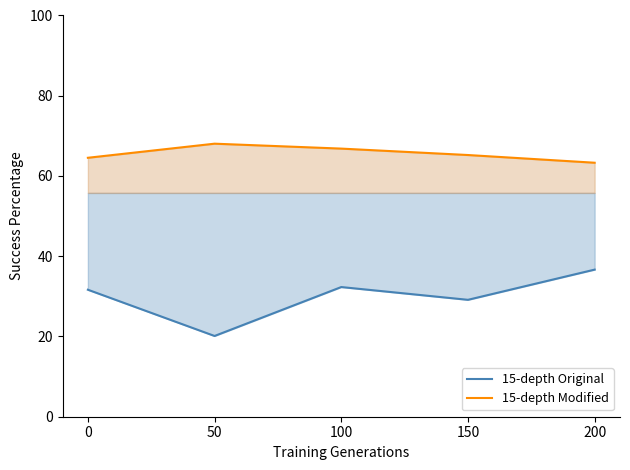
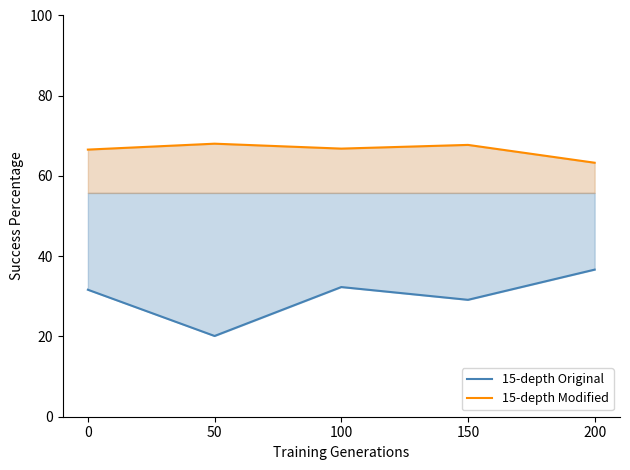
  {
    "15-depth Modified": {
-     "0": 65,
+     "0": 67,
      "50": 68,
      "100": 67,
-     "150": 65,
+     "150": 68,
      "200": 63
    }
  }
